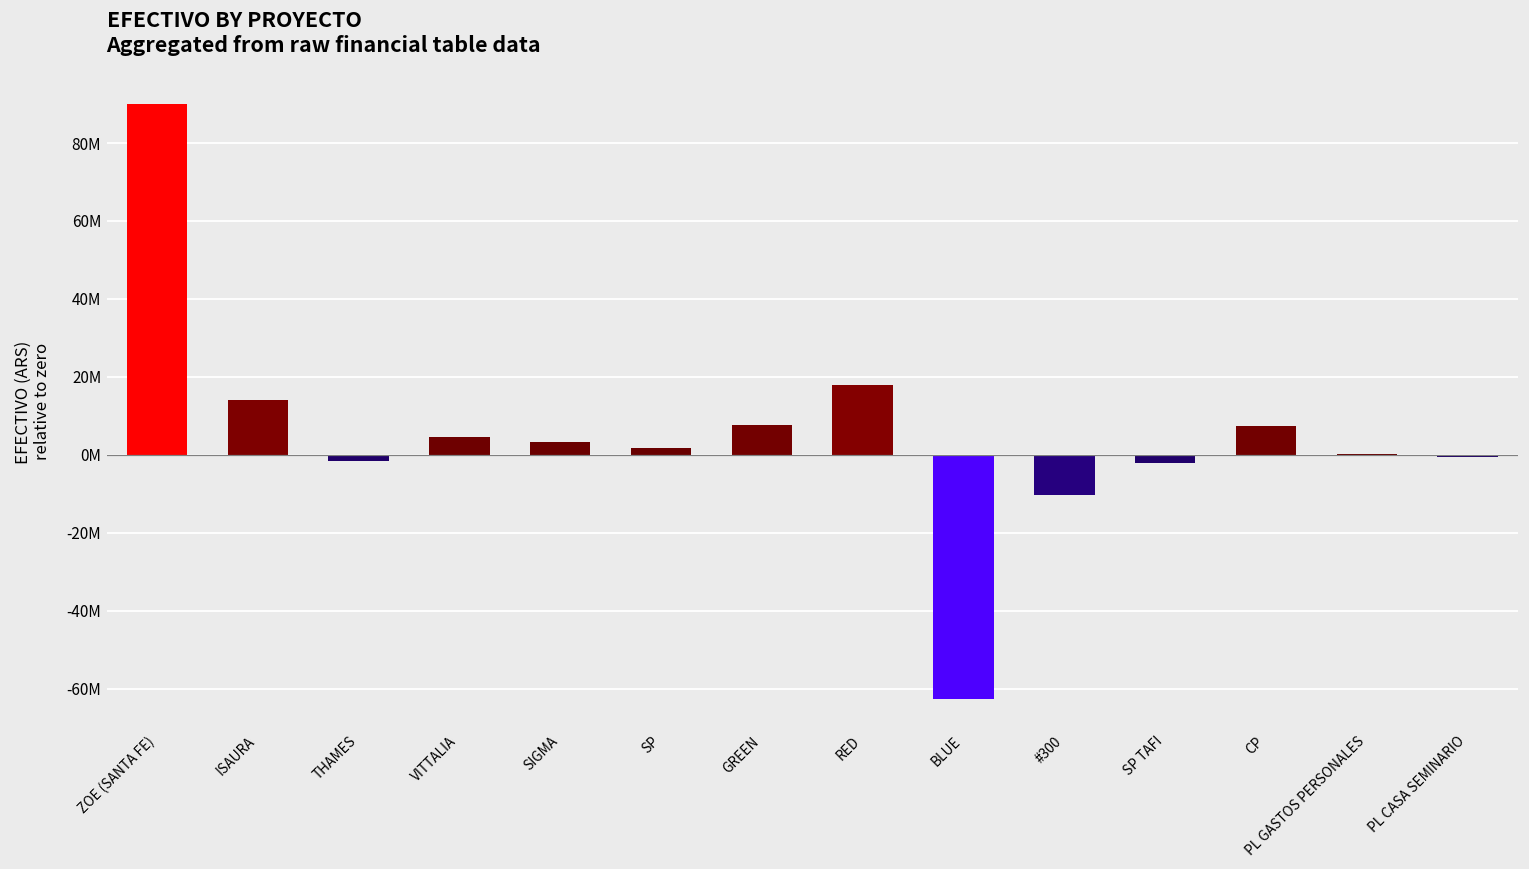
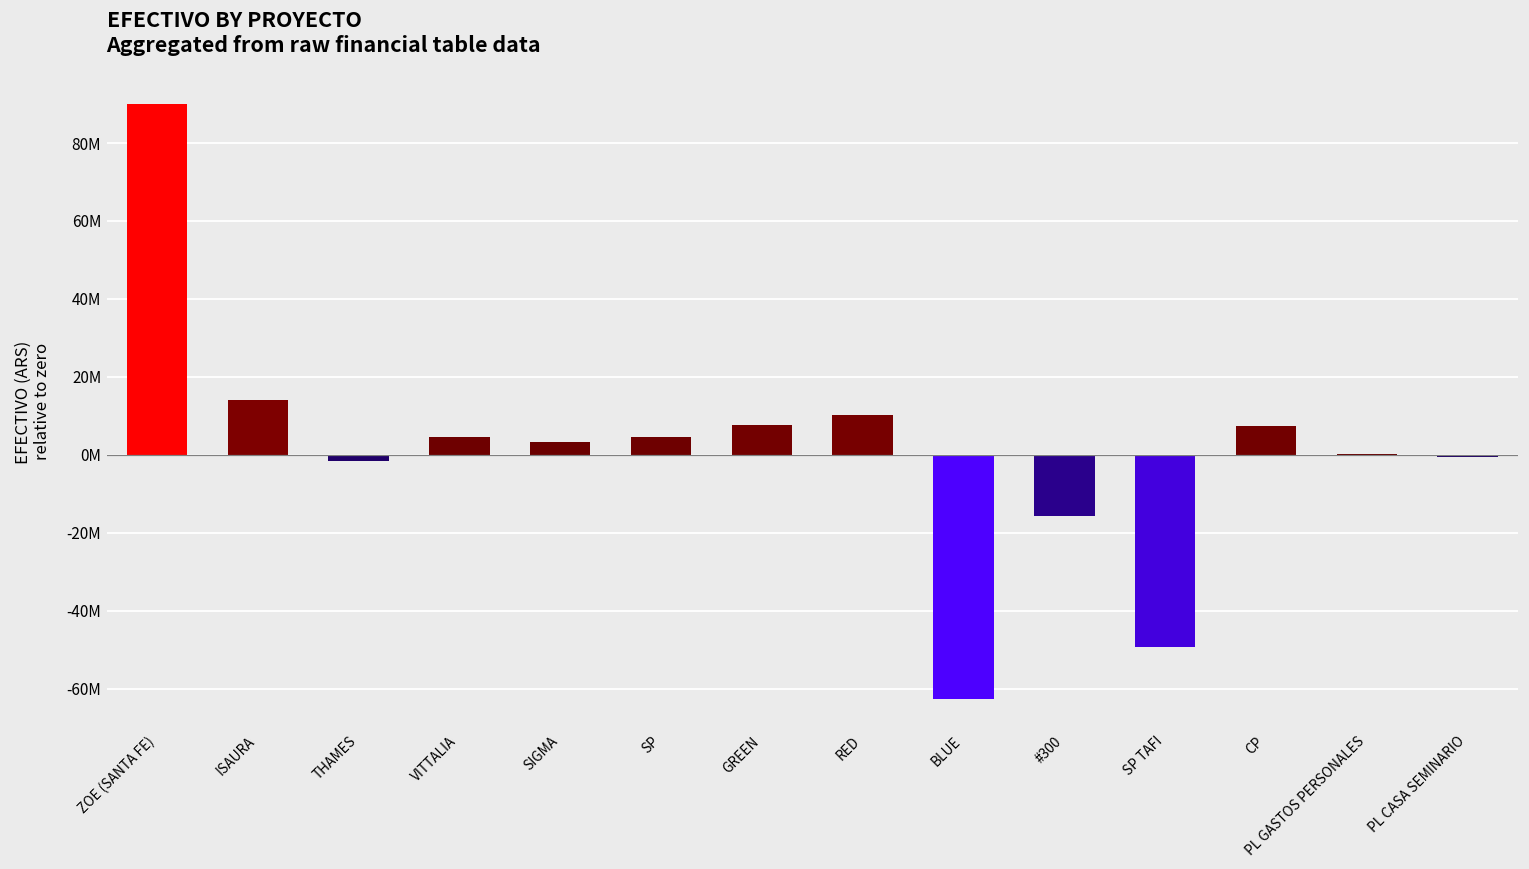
  {
    "ZOE (SANTA FE)": 90000000,
    "ISAURA": 14000000,
    "THAMES": -2000000,
    "VITTALIA": 5000000,
    "SIGMA": 3000000,
-   "SP": 2000000,
+   "SP": 4000000,
    "GREEN": 8000000,
-   "RED": 18000000,
+   "RED": 10000000,
    "BLUE": -63000000,
-   "#300": -10000000,
-   "SP TAFI": -2000000,
+   "#300": -16000000,
+   "SP TAFI": -49000000,
    "CP": 7000000
  }
